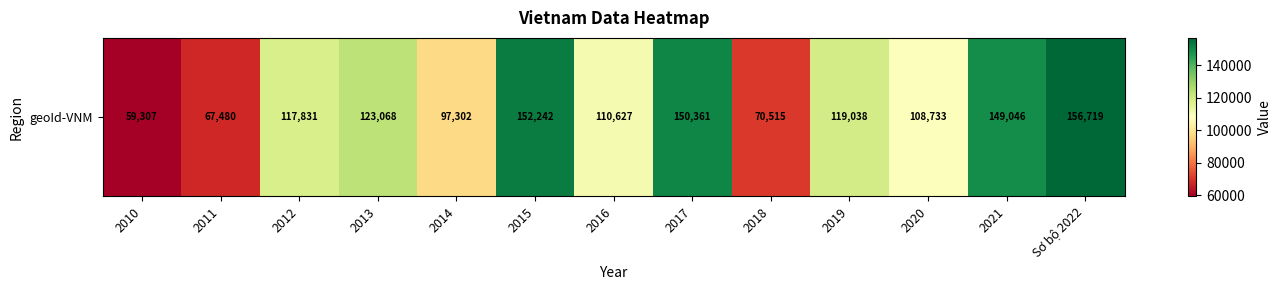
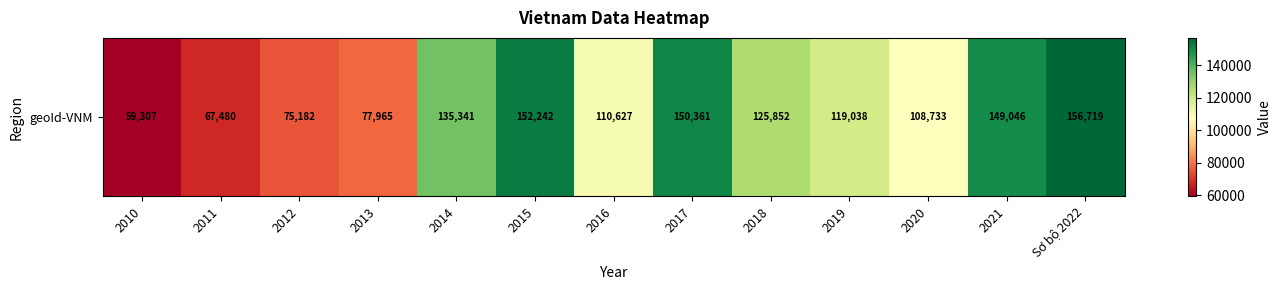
  {
    "geoId-VNM": {
      "2010": "59,307",
      "2011": "67,480",
-     "2012": "117,831",
-     "2013": "123,068",
-     "2014": "97,302",
+     "2012": "75,182",
+     "2013": "77,965",
+     "2014": "135,341",
      "2015": "152,242",
      "2016": "110,627",
      "2017": "150,361",
-     "2018": "70,515",
+     "2018": "125,852",
      "2019": "119,038",
      "2020": "108,733",
      "2021": "149,046",
      "Sơ bộ 2022": "156,719"
    }
  }
